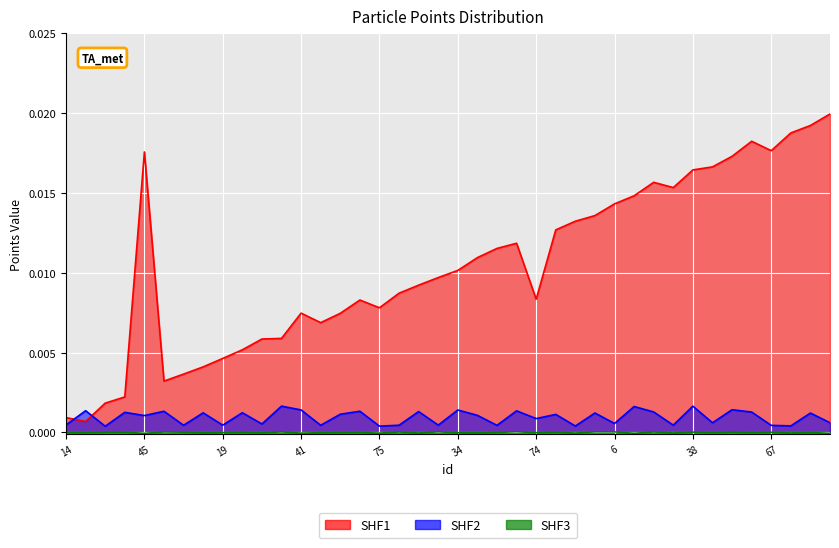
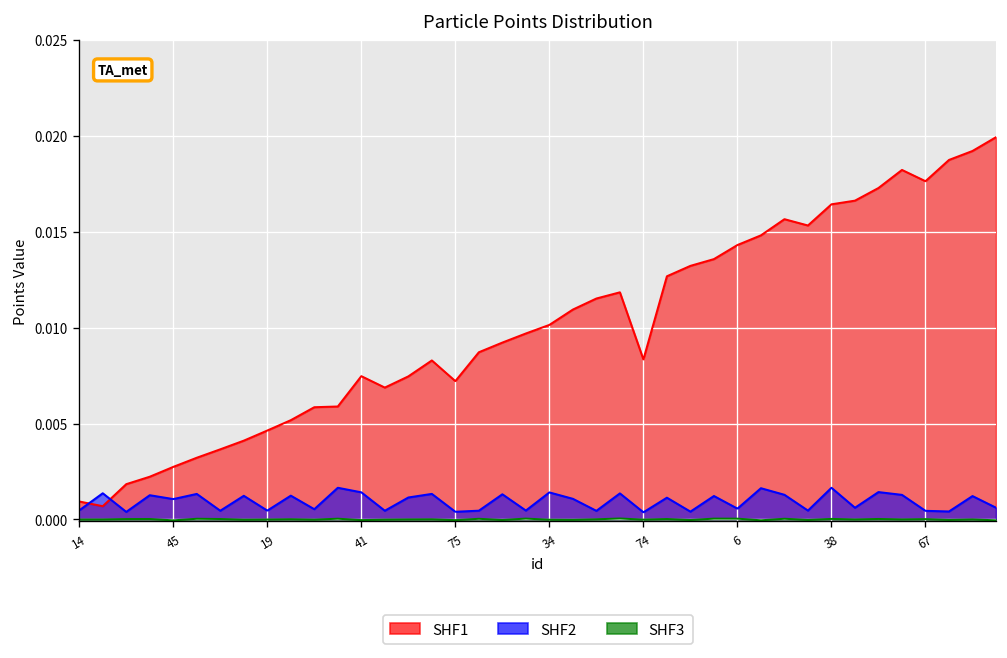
  {
    "SHF1": {
-     "45": 0.0176,
+     "45": 0.0027,
      "41": 0.0075,
-     "75": 0.0078,
+     "75": 0.0072,
      "74": 0.0083,
      "67": 0.0176
    },
    "SHF2": {
      "45": 0.0011,
      "41": 0.0014,
      "75": 0.0004,
-     "74": 0.0009,
+     "74": 0.0004,
      "67": 0.0004
    }
  }
